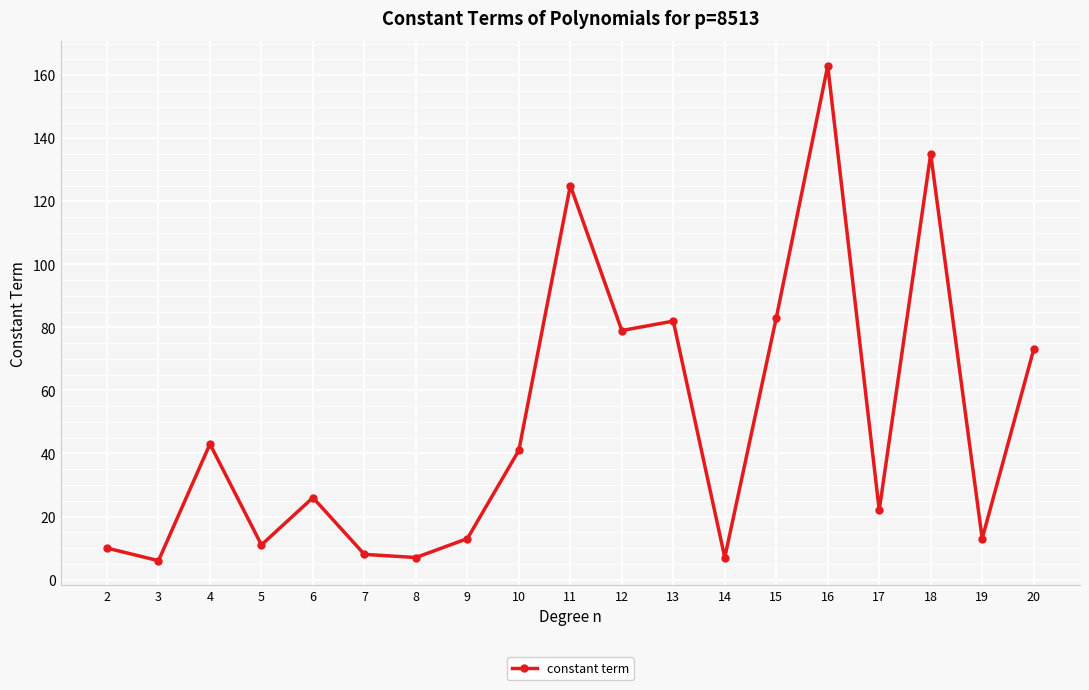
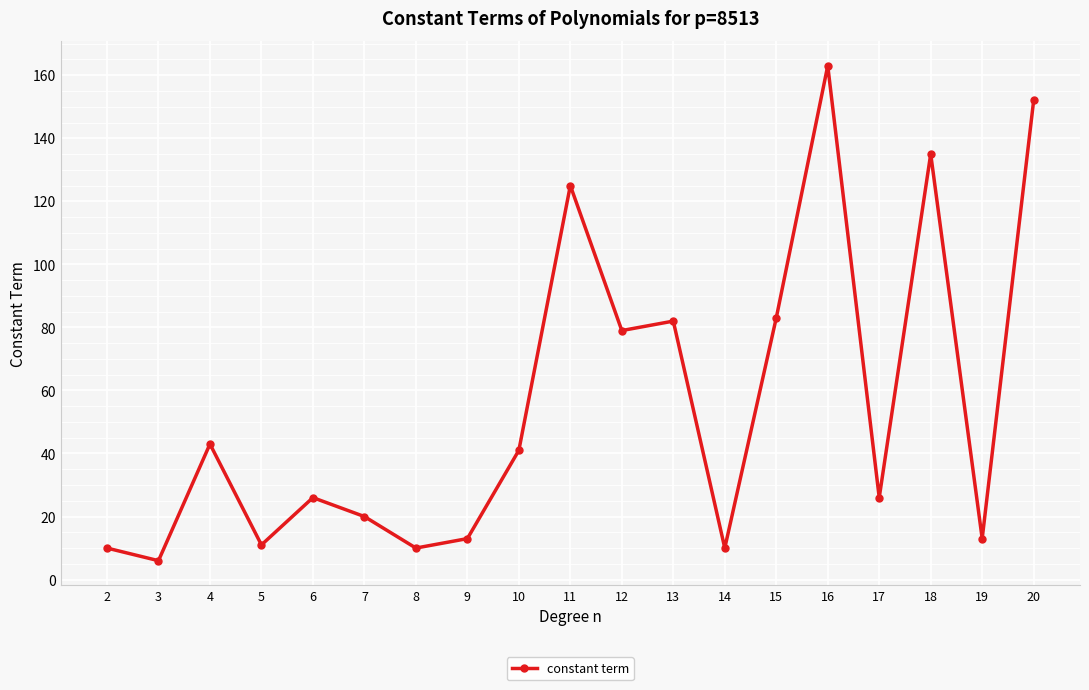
  {
    "2": 10,
    "3": 6,
    "4": 43,
    "5": 11,
    "6": 26,
-   "7": 8,
-   "8": 7,
+   "7": 20,
+   "8": 10,
    "9": 13,
    "10": 41,
    "11": 125,
    "12": 79,
    "13": 82,
-   "14": 7,
+   "14": 10,
    "15": 83,
    "16": 163,
-   "17": 22,
+   "17": 26,
    "18": 135,
    "19": 13,
-   "20": 73
+   "20": 152
  }
